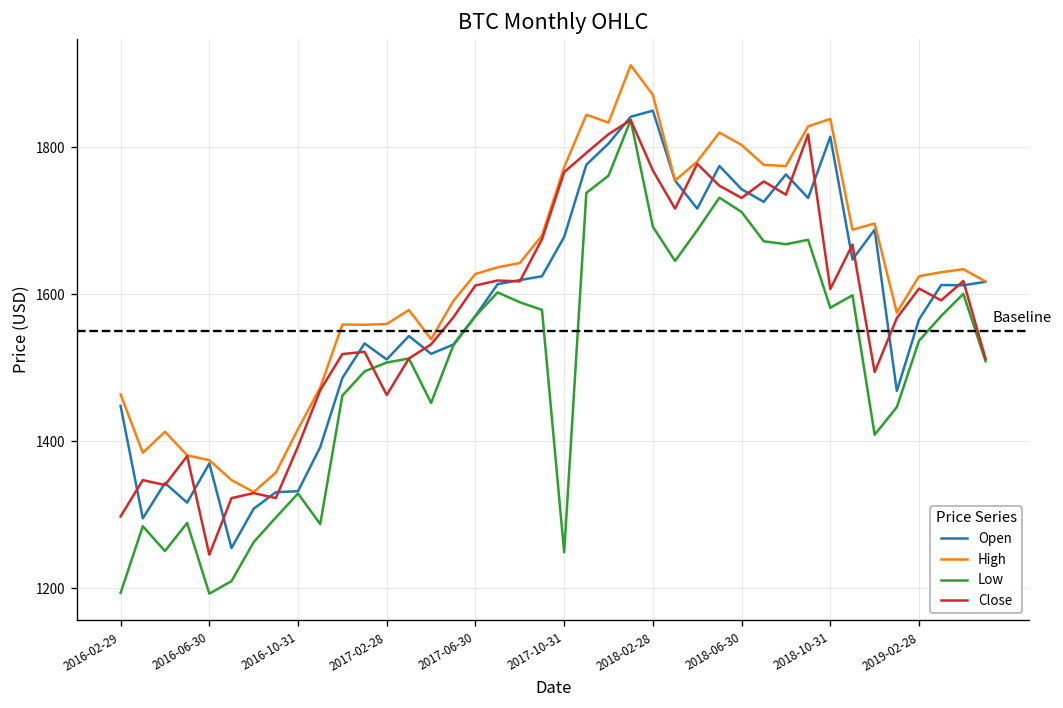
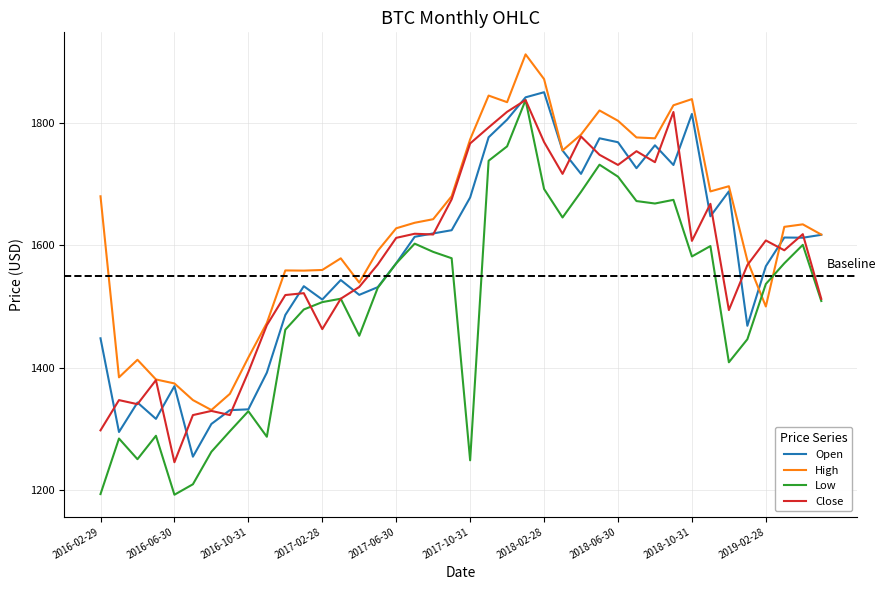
  {
    "Open": {
      "2016-02-29": 1450,
      "2016-06-30": 1370,
      "2017-02-28": 1510,
      "2017-10-31": 1680,
      "2018-02-28": 1850,
-     "2018-06-30": 1740,
+     "2018-06-30": 1770,
      "2018-10-31": 1810,
      "2019-02-28": 1570
    },
    "High": {
-     "2016-02-29": 1460,
+     "2016-02-29": 1680,
      "2016-06-30": 1370,
      "2016-10-31": 1420,
      "2017-02-28": 1560,
      "2017-06-30": 1630,
      "2017-10-31": 1770,
      "2018-02-28": 1870,
      "2018-06-30": 1800,
      "2018-10-31": 1840,
-     "2019-02-28": 1620
+     "2019-02-28": 1500
    },
    "Low": {
      "2016-02-29": 1190,
      "2016-06-30": 1190,
      "2017-02-28": 1510,
      "2017-10-31": 1250,
      "2018-02-28": 1690,
      "2018-06-30": 1710,
      "2018-10-31": 1580,
      "2019-02-28": 1540
    },
    "Close": {
      "2016-02-29": 1300,
      "2016-06-30": 1250,
      "2016-10-31": 1390,
      "2017-02-28": 1460,
      "2017-06-30": 1610,
      "2017-10-31": 1770,
      "2018-02-28": 1770,
      "2018-06-30": 1730,
      "2018-10-31": 1610,
      "2019-02-28": 1610
    }
  }
